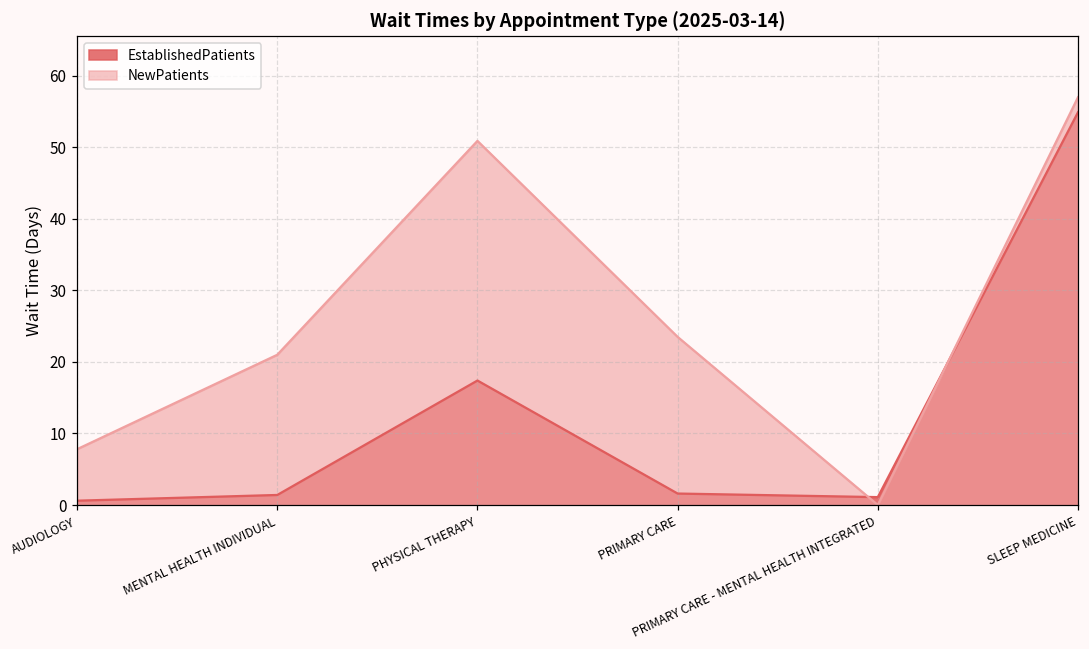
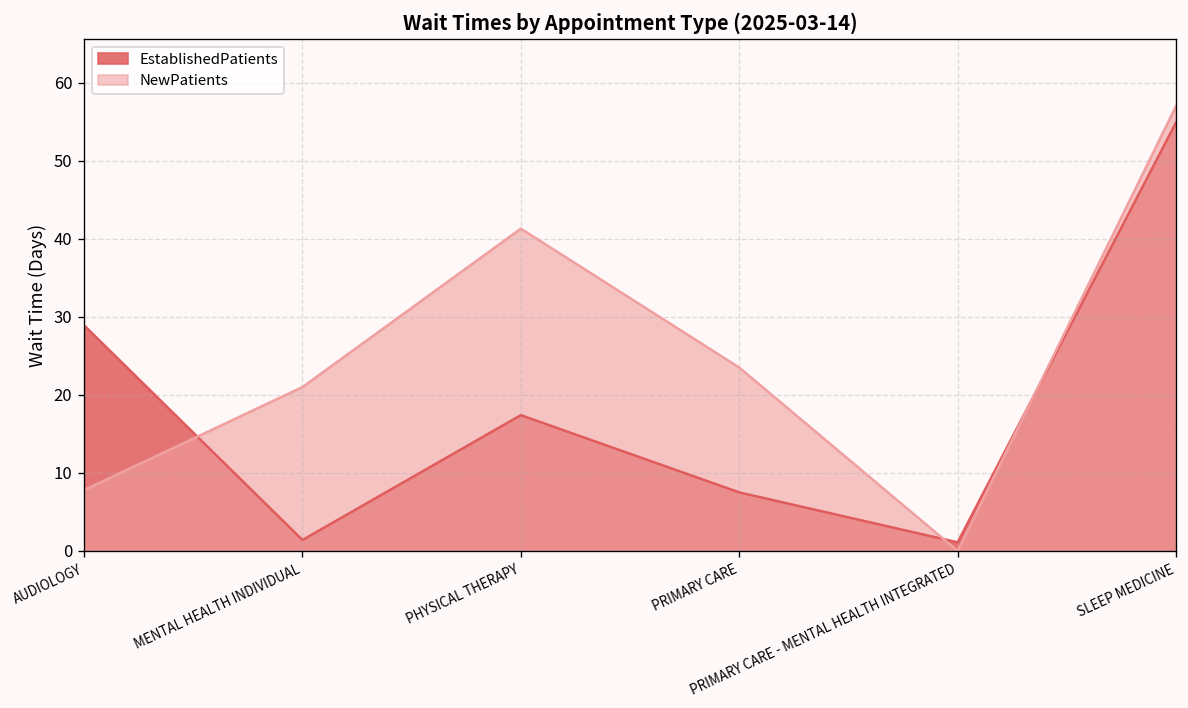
  {
    "EstablishedPatients": {
-     "AUDIOLOGY": 1,
+     "AUDIOLOGY": 29,
      "MENTAL HEALTH INDIVIDUAL": 1,
      "PHYSICAL THERAPY": 17,
-     "PRIMARY CARE": 2,
+     "PRIMARY CARE": 8,
      "PRIMARY CARE - MENTAL HEALTH INTEGRATED": 1,
      "SLEEP MEDICINE": 55
    },
    "NewPatients": {
      "AUDIOLOGY": 8,
      "MENTAL HEALTH INDIVIDUAL": 21,
-     "PHYSICAL THERAPY": 51,
+     "PHYSICAL THERAPY": 41,
      "PRIMARY CARE": 24,
      "PRIMARY CARE - MENTAL HEALTH INTEGRATED": 0,
      "SLEEP MEDICINE": 57
    }
  }
